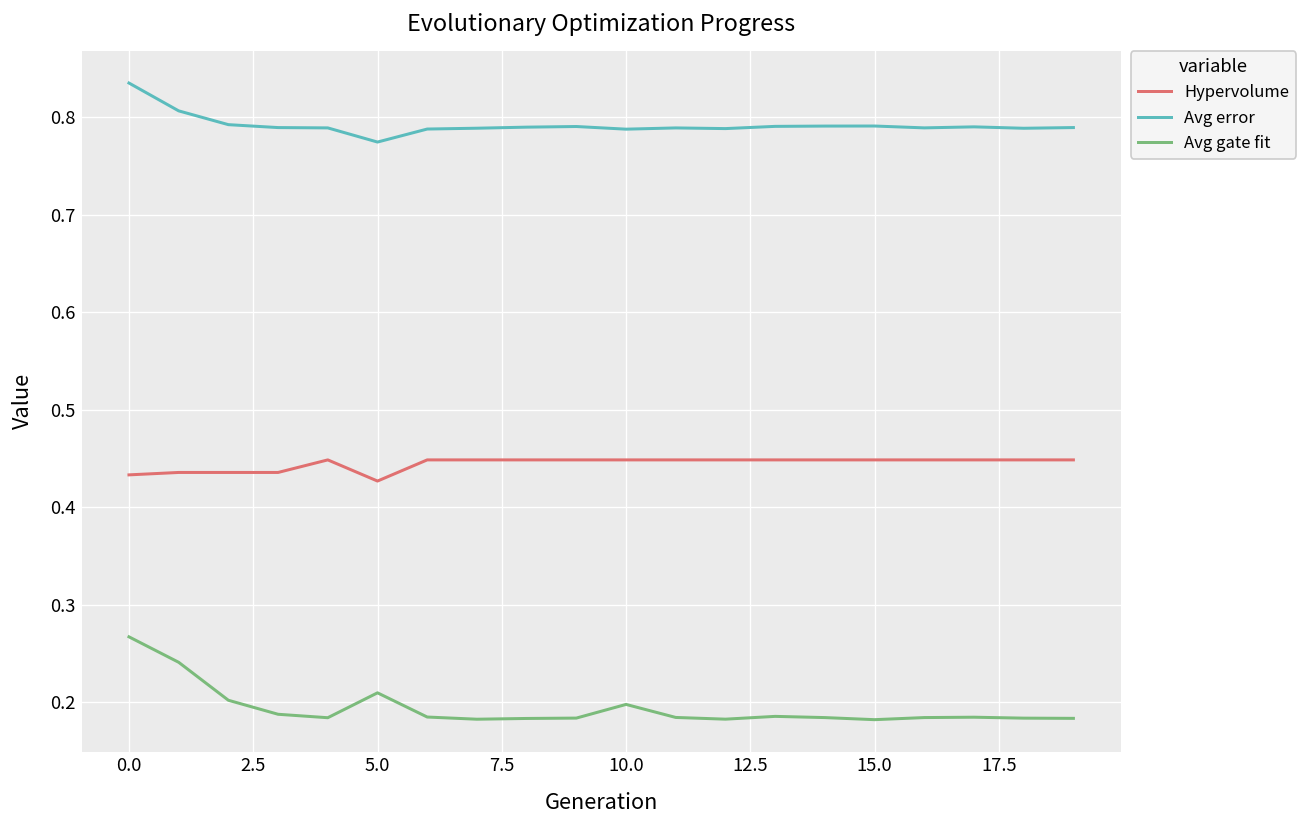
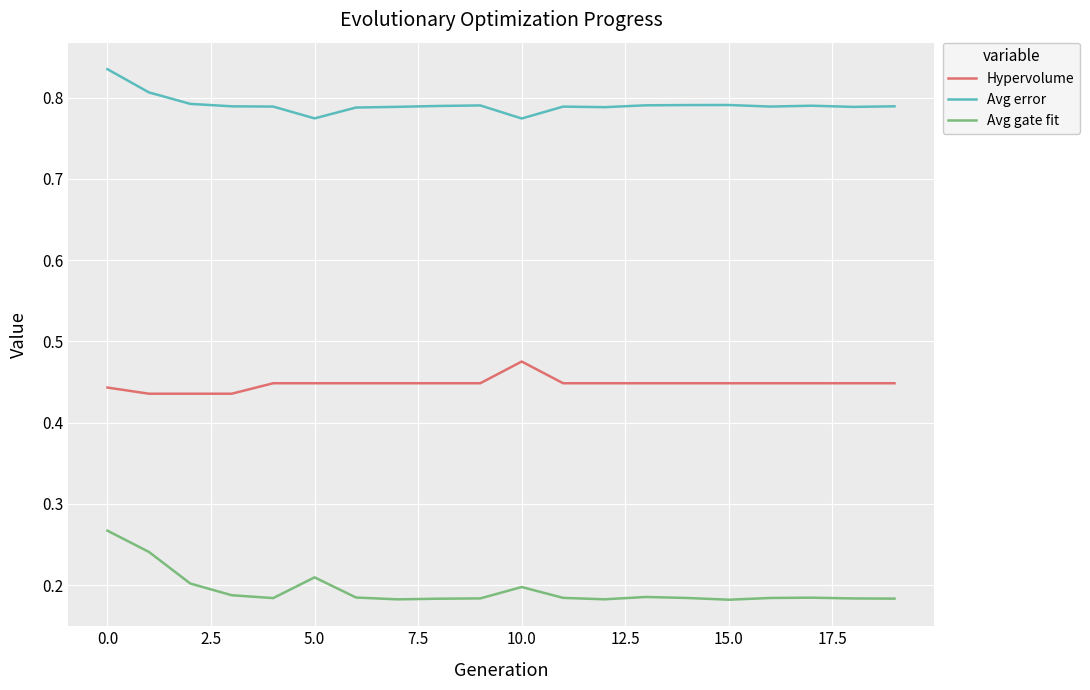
  {
    "Hypervolume": {
-     "0.0": 0.43,
-     "5.0": 0.43,
-     "10.0": 0.45,
+     "0.0": 0.44,
+     "5.0": 0.45,
+     "10.0": 0.48,
      "15.0": 0.45
    },
    "Avg error": {
      "0.0": 0.84,
      "5.0": 0.77,
-     "10.0": 0.79,
+     "10.0": 0.77,
      "15.0": 0.79
    },
    "Avg gate fit": {
      "0.0": 0.27,
      "5.0": 0.21,
      "10.0": 0.20,
      "15.0": 0.18
    }
  }
